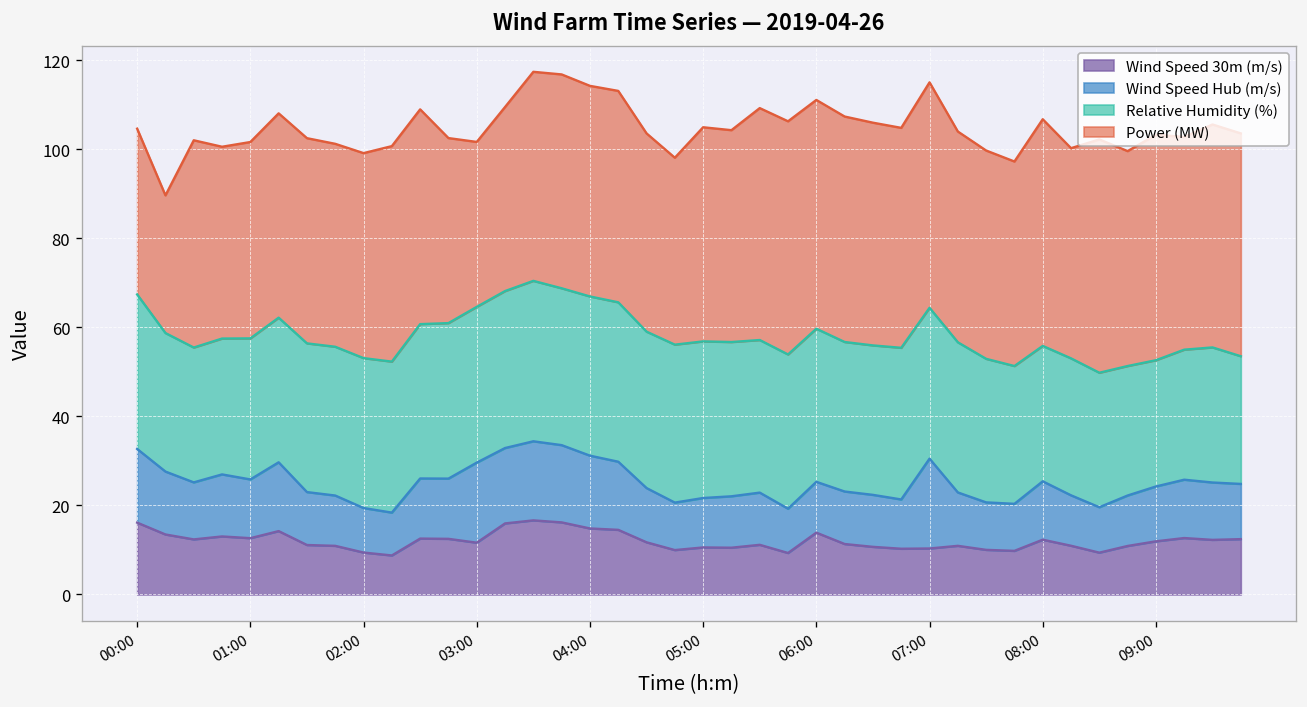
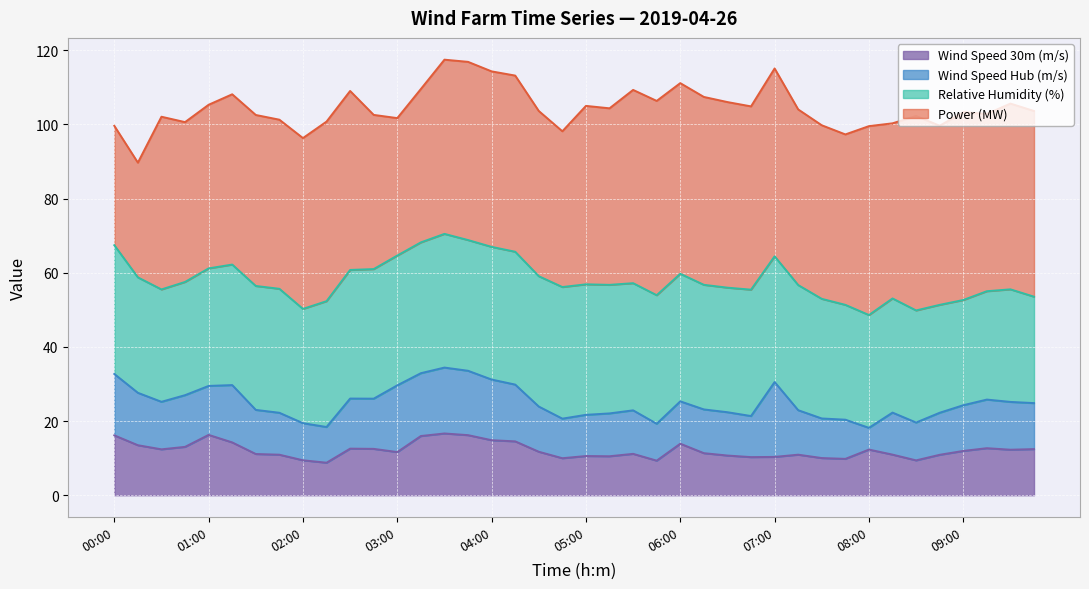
  {
    "Wind Speed 30m (m/s)": {
      "00:00": 16,
-     "01:00": 13,
+     "01:00": 16,
      "02:00": 9,
      "03:00": 12,
      "04:00": 15,
      "05:00": 11,
      "06:00": 14,
      "07:00": 10,
      "08:00": 12,
      "09:00": 12
    },
    "Wind Speed Hub (m/s)": {
      "00:00": 17,
      "01:00": 13,
      "02:00": 10,
      "03:00": 18,
      "04:00": 16,
      "05:00": 11,
      "06:00": 11,
      "07:00": 20,
-     "08:00": 13,
+     "08:00": 6,
      "09:00": 12
    },
    "Relative Humidity (%)": {
      "00:00": 35,
      "01:00": 32,
-     "02:00": 34,
+     "02:00": 31,
      "03:00": 35,
      "04:00": 36,
      "05:00": 35,
      "06:00": 34,
      "07:00": 34,
      "08:00": 30,
      "09:00": 28
    },
    "Power (MW)": {
-     "00:00": 37,
+     "00:00": 32,
      "01:00": 44,
      "02:00": 46,
      "03:00": 37,
      "04:00": 47,
      "05:00": 48,
      "06:00": 51,
      "07:00": 51,
      "08:00": 51
    }
  }
